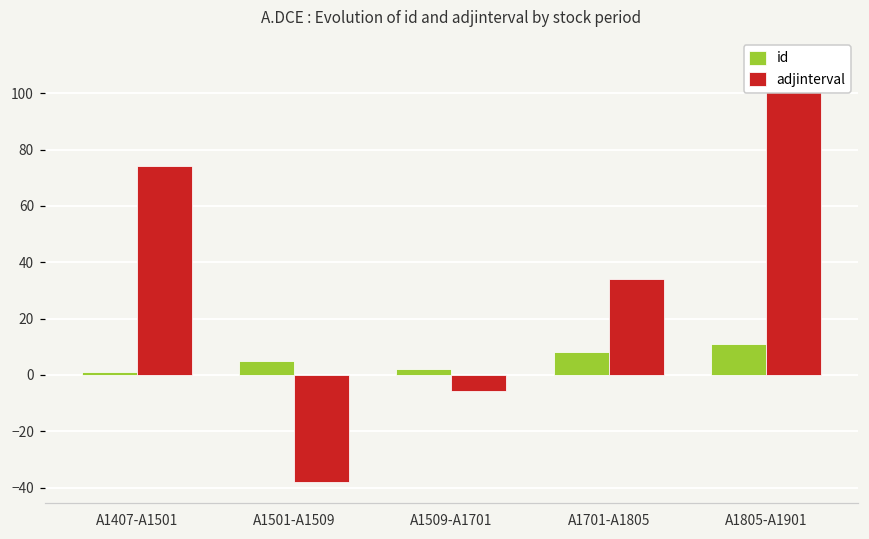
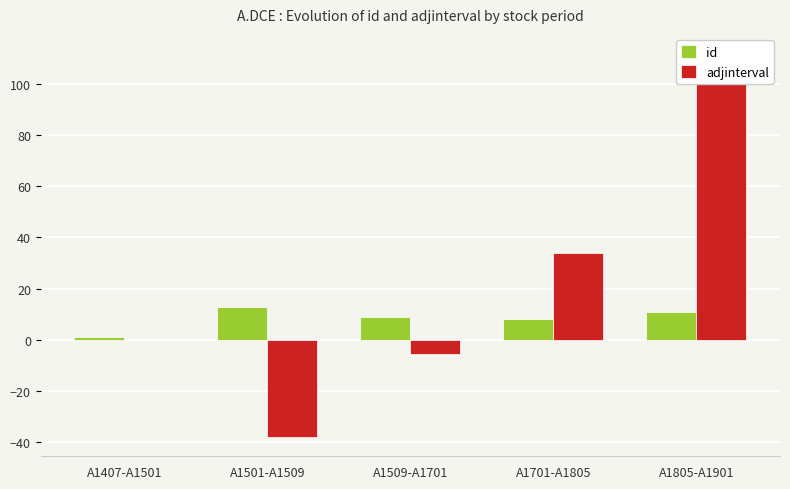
  {
    "id": {
      "A1407-A1501": 1,
-     "A1501-A1509": 5,
-     "A1509-A1701": 2,
+     "A1501-A1509": 13,
+     "A1509-A1701": 9,
      "A1701-A1805": 8,
      "A1805-A1901": 11
    },
    "adjinterval": {
-     "A1407-A1501": 74,
+     "A1407-A1501": 0,
      "A1501-A1509": -38,
      "A1509-A1701": -6,
      "A1701-A1805": 34
    }
  }
